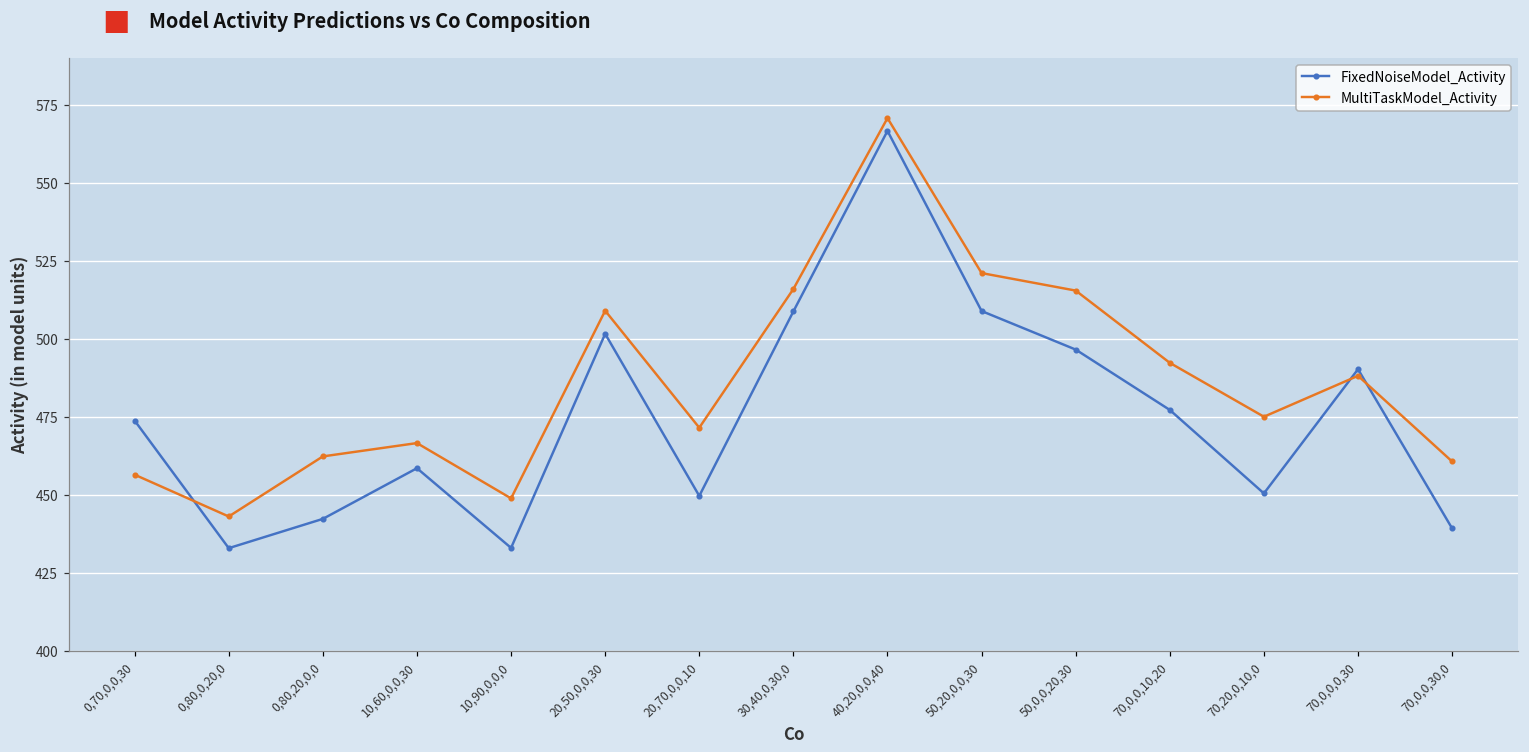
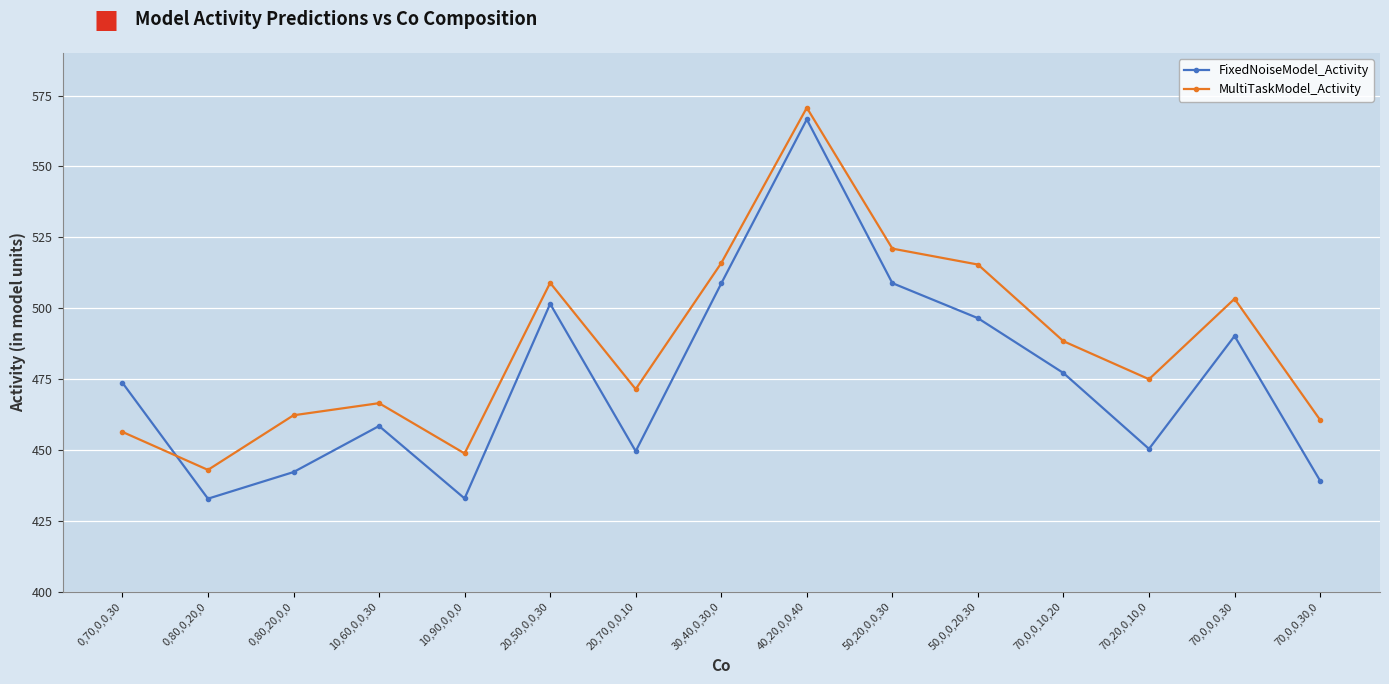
  {
    "FixedNoiseModel_Activity": {
      "0,70,0,0,30": 474,
      "0,80,0,20,0": 433,
      "0,80,20,0,0": 442,
      "10,60,0,0,30": 458,
      "10,90,0,0,0": 433,
      "20,50,0,0,30": 502,
      "20,70,0,0,10": 450,
      "30,40,0,30,0": 509,
      "40,20,0,0,40": 567,
      "50,20,0,0,30": 509,
      "50,0,0,20,30": 497,
      "70,0,0,10,20": 477,
      "70,20,0,10,0": 450,
      "70,0,0,0,30": 490,
      "70,0,0,30,0": 439
    },
    "MultiTaskModel_Activity": {
      "0,70,0,0,30": 456,
      "0,80,0,20,0": 443,
      "0,80,20,0,0": 462,
      "10,60,0,0,30": 467,
      "10,90,0,0,0": 449,
      "20,50,0,0,30": 509,
      "20,70,0,0,10": 471,
      "30,40,0,30,0": 516,
      "40,20,0,0,40": 571,
      "50,20,0,0,30": 521,
      "50,0,0,20,30": 515,
-     "70,0,0,10,20": 492,
+     "70,0,0,10,20": 488,
      "70,20,0,10,0": 475,
-     "70,0,0,0,30": 488,
+     "70,0,0,0,30": 503,
      "70,0,0,30,0": 461
    }
  }
